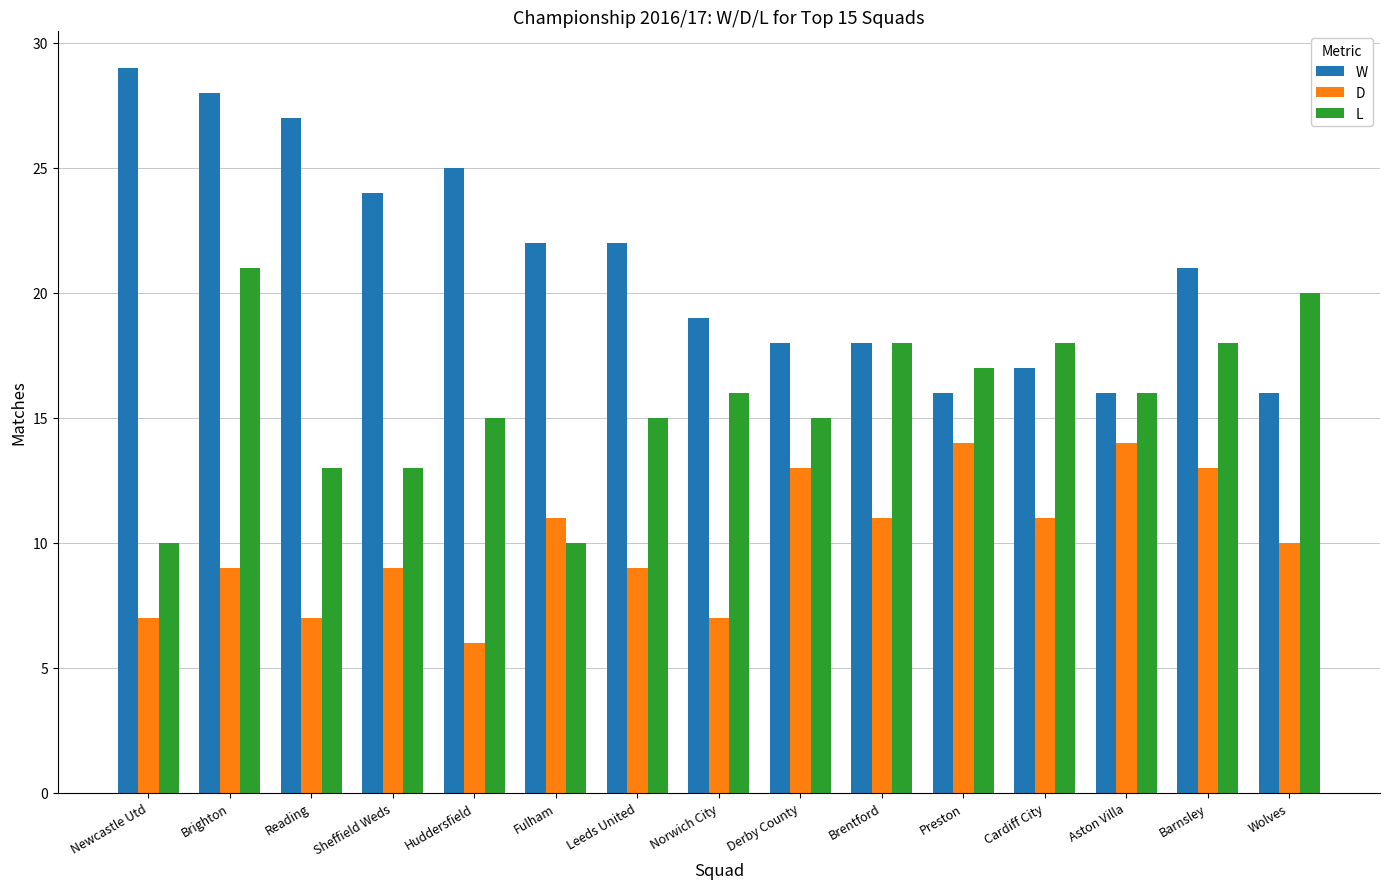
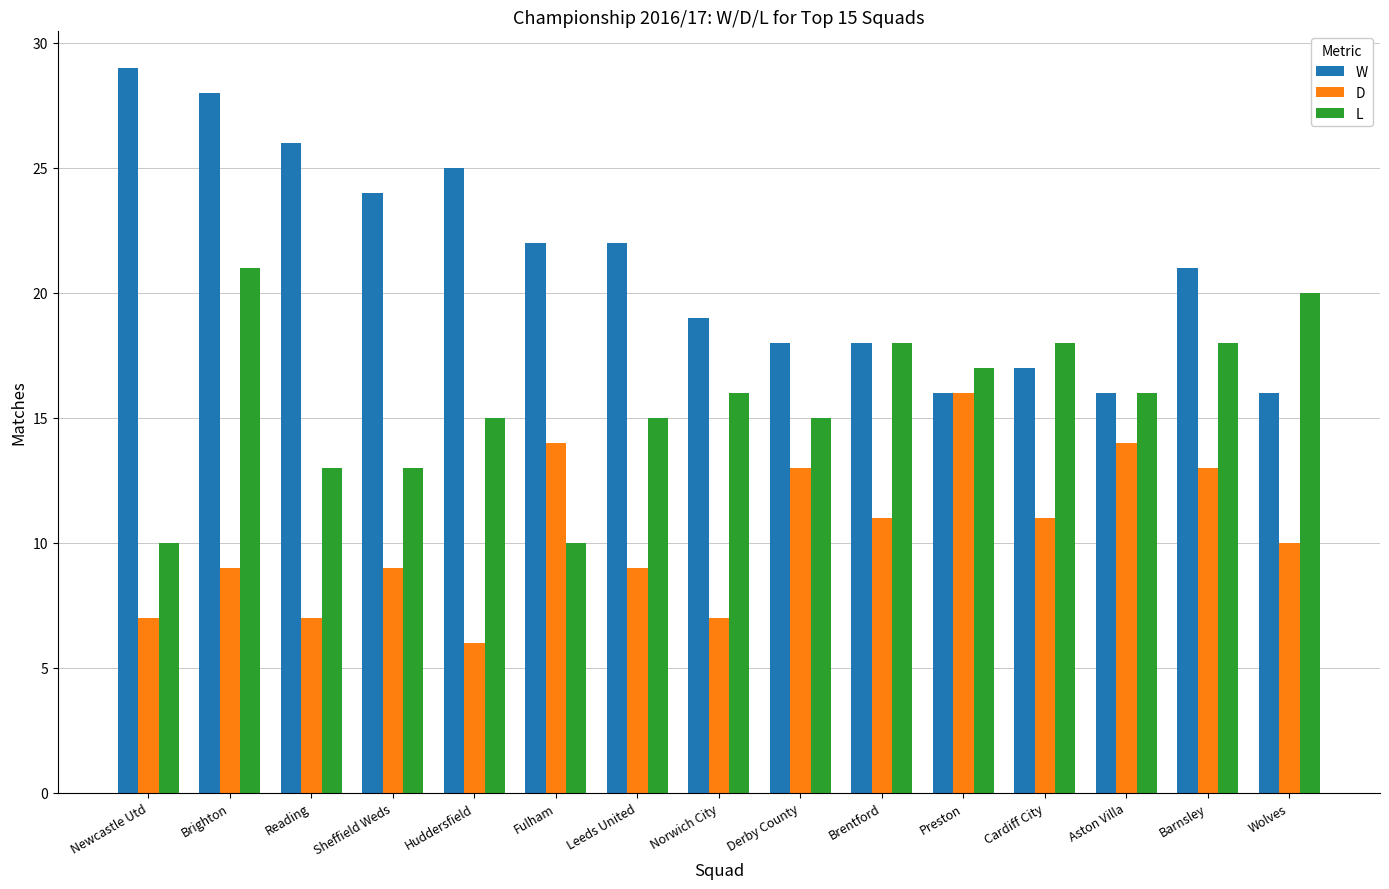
  {
    "W": {
      "Newcastle Utd": 29,
      "Brighton": 28,
-     "Reading": 27,
+     "Reading": 26,
      "Sheffield Weds": 24,
      "Huddersfield": 25,
      "Fulham": 22,
      "Leeds United": 22,
      "Norwich City": 19,
      "Derby County": 18,
      "Brentford": 18,
      "Preston": 16,
      "Cardiff City": 17,
      "Aston Villa": 16,
      "Barnsley": 21,
      "Wolves": 16
    },
    "D": {
      "Newcastle Utd": 7,
      "Brighton": 9,
      "Reading": 7,
      "Sheffield Weds": 9,
      "Huddersfield": 6,
-     "Fulham": 11,
+     "Fulham": 14,
      "Leeds United": 9,
      "Norwich City": 7,
      "Derby County": 13,
      "Brentford": 11,
-     "Preston": 14,
+     "Preston": 16,
      "Cardiff City": 11,
      "Aston Villa": 14,
      "Barnsley": 13,
      "Wolves": 10
    },
    "L": {
      "Newcastle Utd": 10,
      "Brighton": 21,
      "Reading": 13,
      "Sheffield Weds": 13,
      "Huddersfield": 15,
      "Fulham": 10,
      "Leeds United": 15,
      "Norwich City": 16,
      "Derby County": 15,
      "Brentford": 18,
      "Preston": 17,
      "Cardiff City": 18,
      "Aston Villa": 16,
      "Barnsley": 18,
      "Wolves": 20
    }
  }
